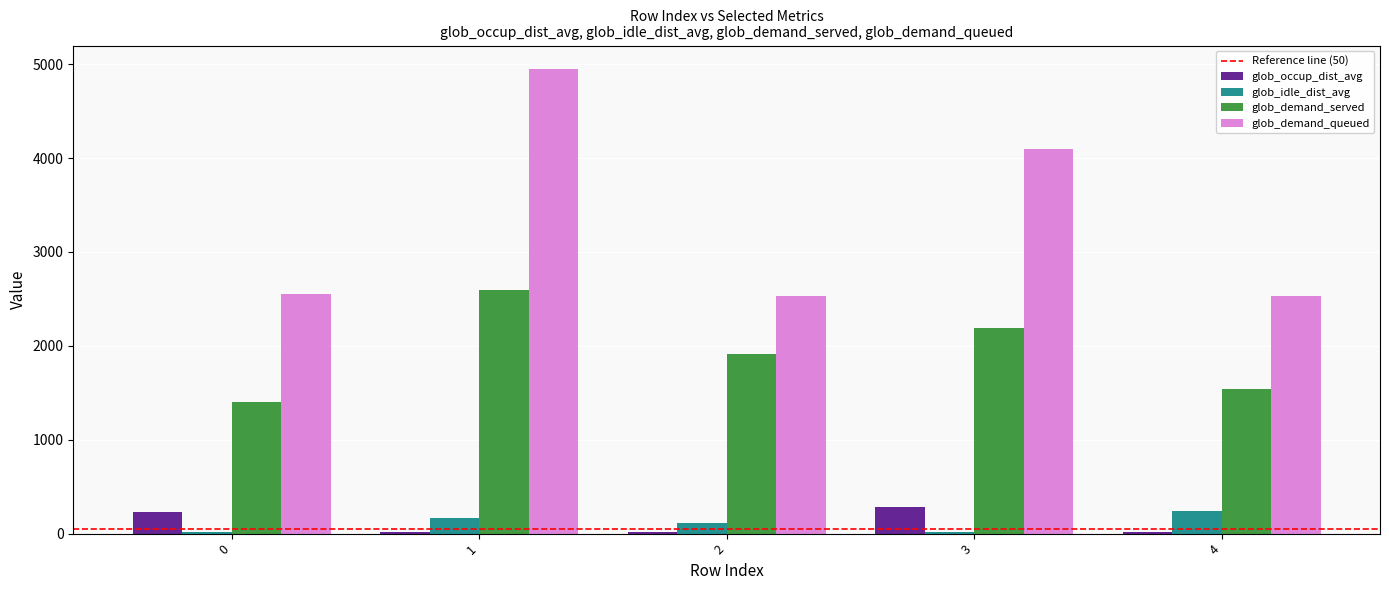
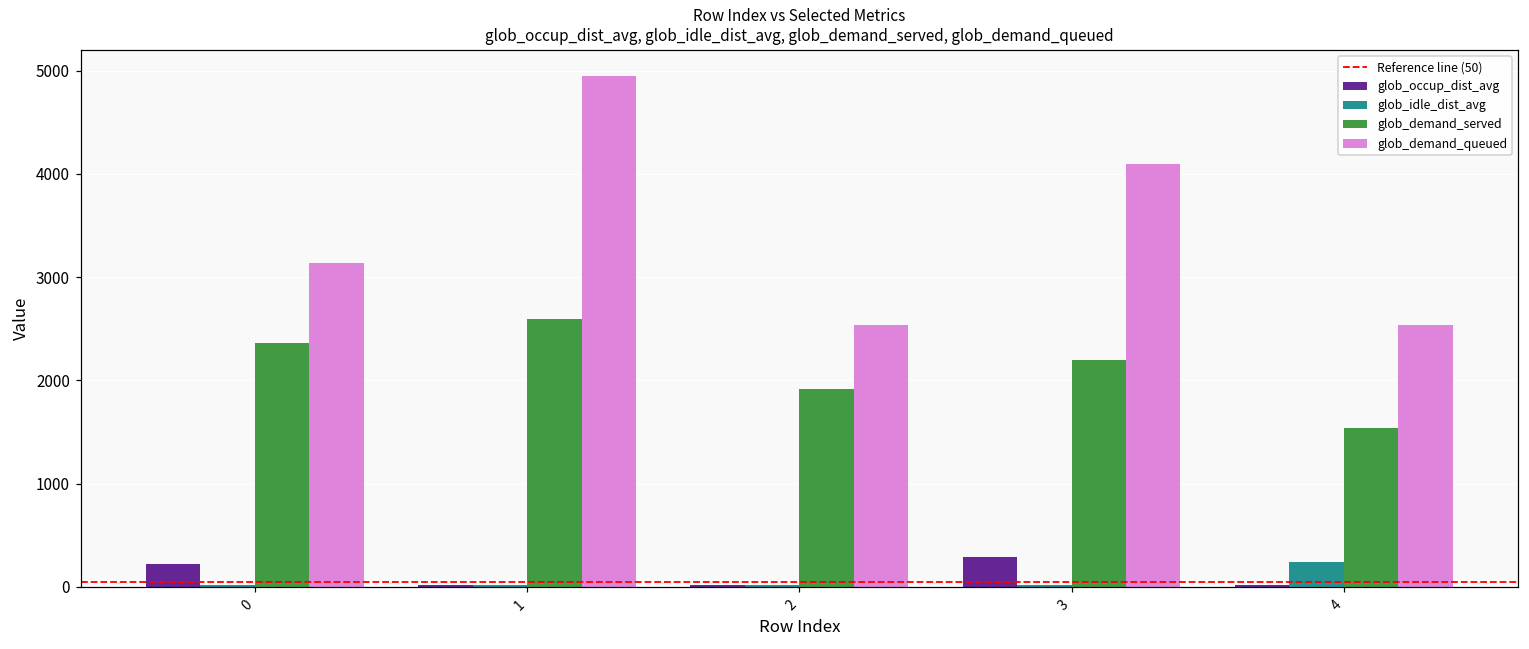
  {
    "glob_occup_dist_avg": {
      "0": 200,
      "3": 300
    },
    "glob_idle_dist_avg": {
-     "1": 200,
-     "2": 100,
+     "1": 0,
+     "2": 0,
      "4": 200
    },
    "glob_demand_served": {
-     "0": 1400,
+     "0": 2400,
      "1": 2600,
      "2": 1900,
      "3": 2200,
      "4": 1500
    },
    "glob_demand_queued": {
-     "0": 2600,
+     "0": 3100,
      "1": 5000,
      "2": 2500,
      "3": 4100,
      "4": 2500
    }
  }
